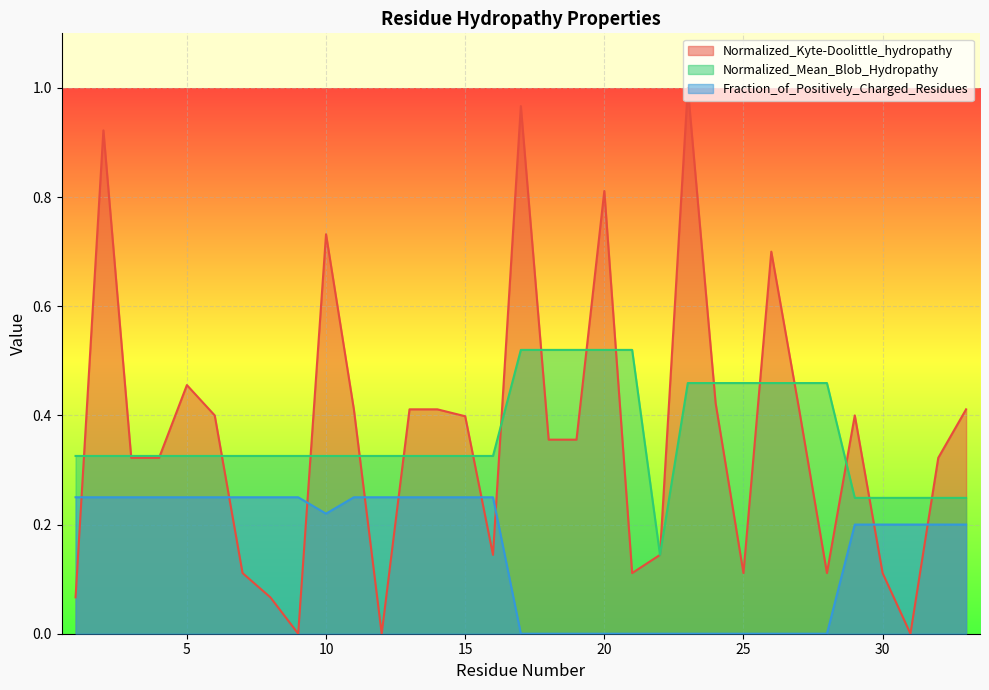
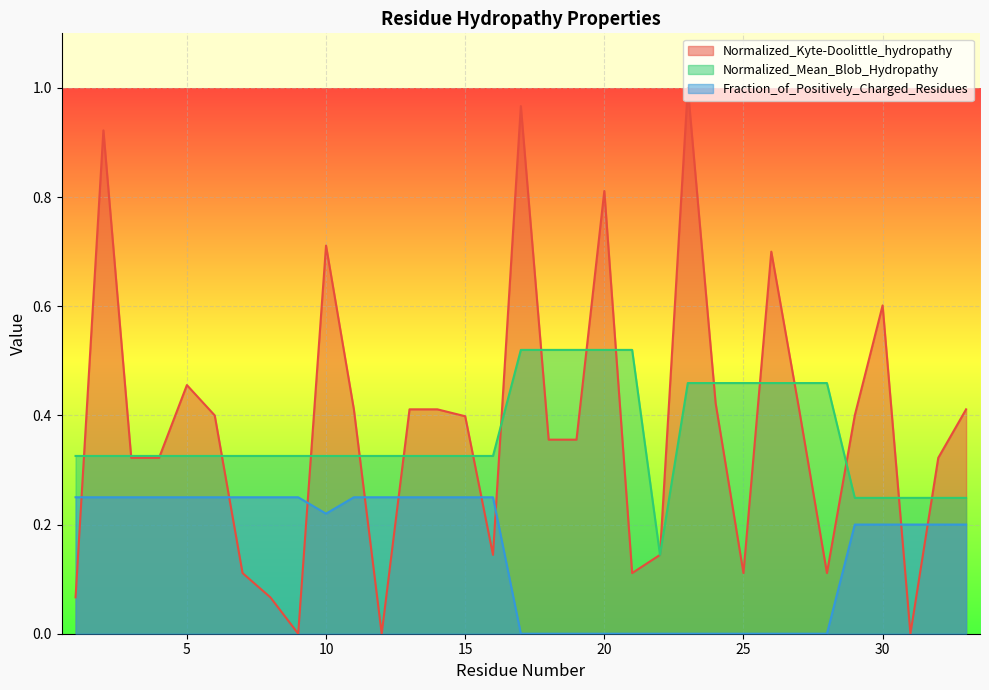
  {
    "Normalized_Kyte-Doolittle_hydropathy": {
      "5": 0.46,
-     "10": 0.73,
+     "10": 0.71,
      "15": 0.40,
      "20": 0.81,
      "25": 0.11,
-     "30": 0.11
+     "30": 0.60
    },
    "Normalized_Mean_Blob_Hydropathy": {
      "5": 0.33,
      "10": 0.33,
      "15": 0.33,
      "20": 0.52,
      "25": 0.46,
      "30": 0.25
    },
    "Fraction_of_Positively_Charged_Residues": {
      "5": 0.25,
      "10": 0.22,
      "15": 0.25,
      "20": 0.00,
      "25": 0.00,
      "30": 0.20
    }
  }
